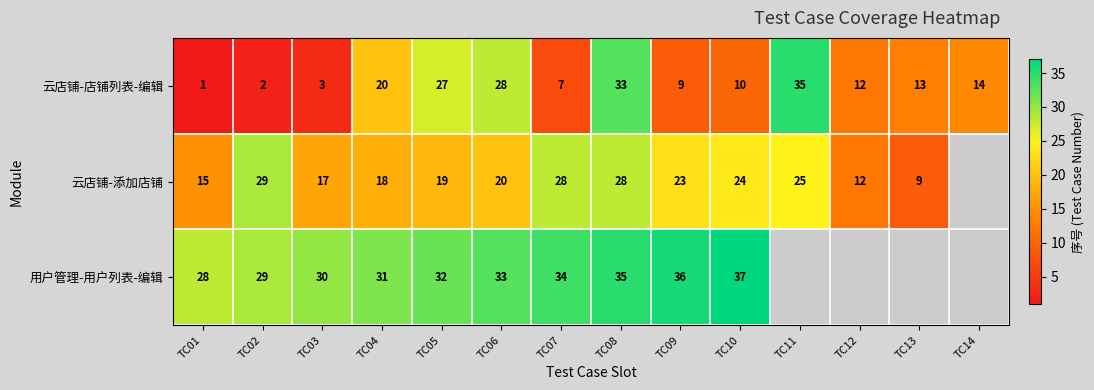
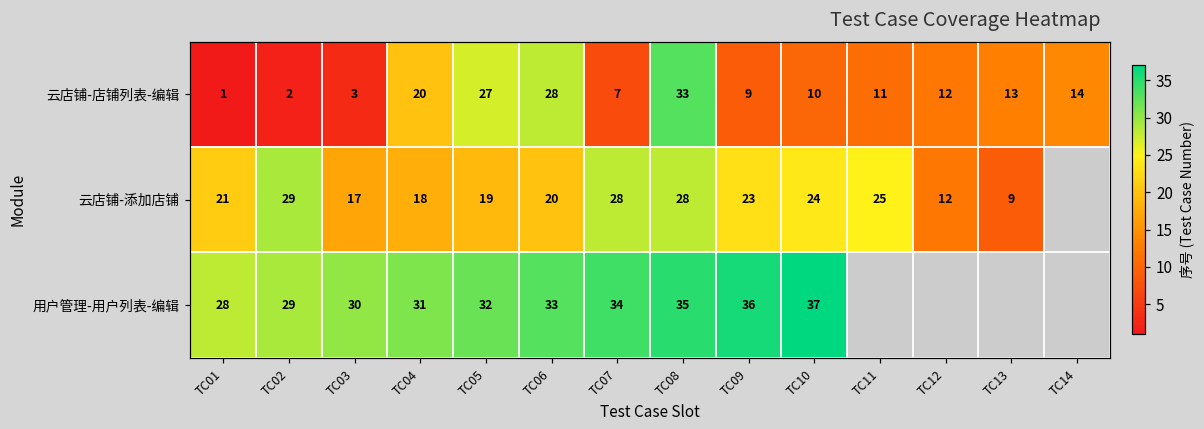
  {
    "云店铺-店铺列表-编辑": {
      "TC01": 1,
      "TC02": 2,
      "TC03": 3,
      "TC04": 20,
      "TC05": 27,
      "TC06": 28,
      "TC07": 7,
      "TC08": 33,
      "TC09": 9,
      "TC10": 10,
-     "TC11": 35,
+     "TC11": 11,
      "TC12": 12,
      "TC13": 13,
      "TC14": 14
    },
    "云店铺-添加店铺": {
-     "TC01": 15,
+     "TC01": 21,
      "TC02": 29,
      "TC03": 17,
      "TC04": 18,
      "TC05": 19,
      "TC06": 20,
      "TC07": 28,
      "TC08": 28,
      "TC09": 23,
      "TC10": 24,
      "TC11": 25,
      "TC12": 12,
      "TC13": 9
    },
    "用户管理-用户列表-编辑": {
      "TC01": 28,
      "TC02": 29,
      "TC03": 30,
      "TC04": 31,
      "TC05": 32,
      "TC06": 33,
      "TC07": 34,
      "TC08": 35,
      "TC09": 36,
      "TC10": 37
    }
  }
